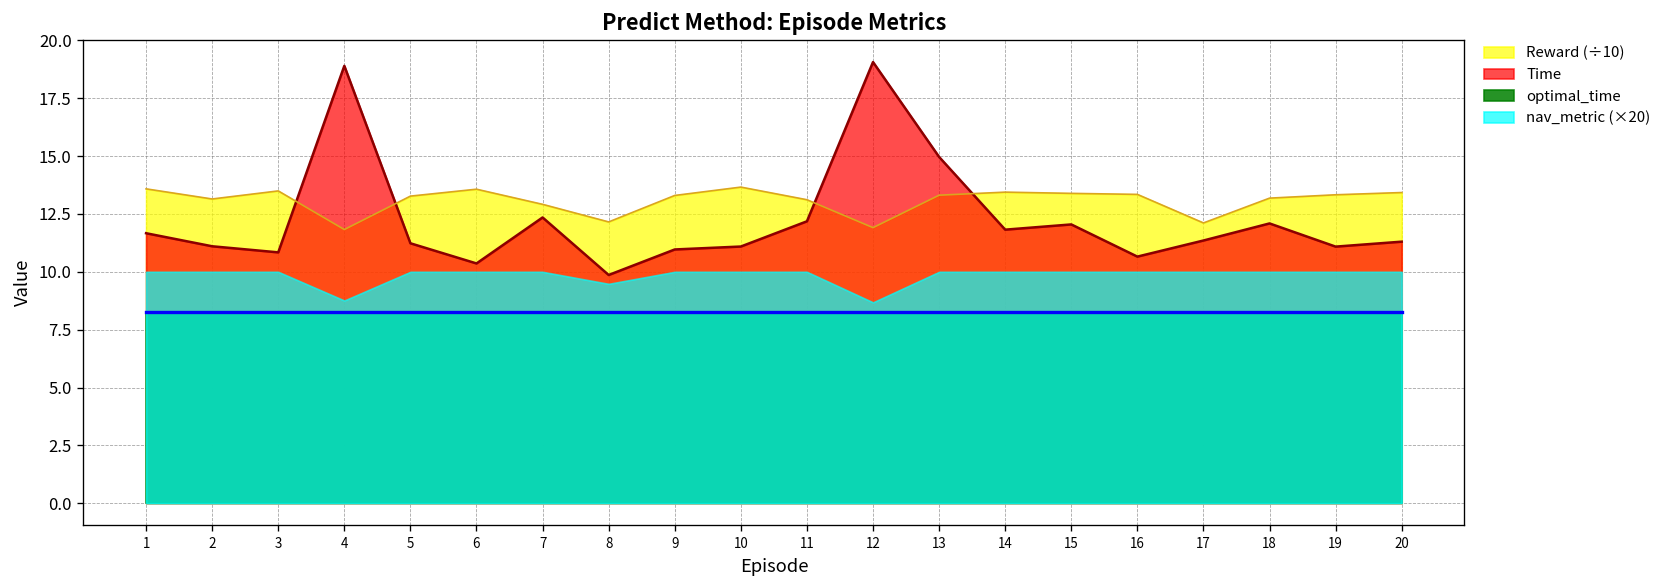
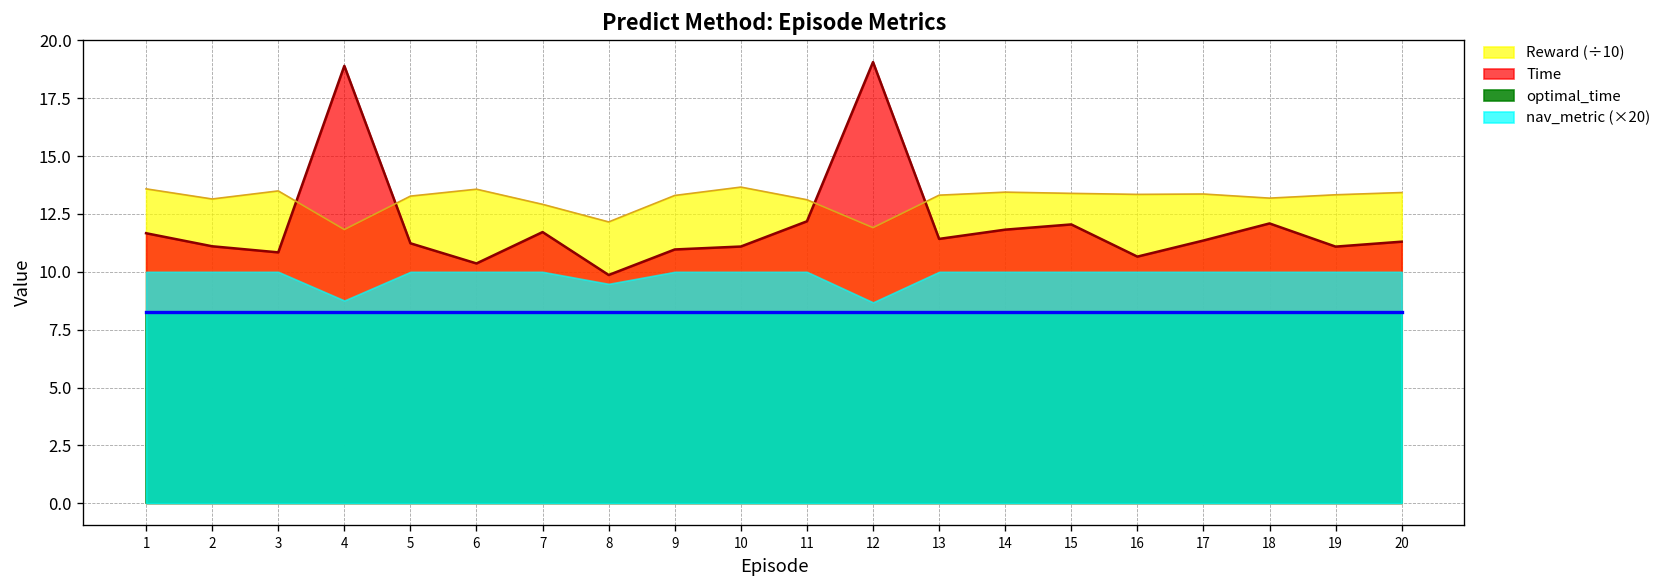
  {
    "Reward (÷10)": {
      "1": 13.6,
      "2": 13.1,
      "3": 13.5,
      "4": 11.8,
      "5": 13.3,
      "6": 13.6,
      "7": 12.9,
      "8": 12.2,
      "9": 13.3,
      "10": 13.7,
      "11": 13.1,
      "12": 11.9,
      "13": 13.3,
      "14": 13.4,
      "15": 13.4,
      "16": 13.3,
-     "17": 12.1,
+     "17": 13.4,
      "18": 13.2,
      "19": 13.3,
      "20": 13.4
    },
    "Time": {
      "1": 11.7,
      "2": 11.1,
      "3": 10.8,
      "4": 18.9,
      "5": 11.2,
      "6": 10.4,
-     "7": 12.3,
+     "7": 11.7,
      "8": 9.9,
      "9": 11.0,
      "10": 11.1,
      "11": 12.2,
      "12": 19.1,
-     "13": 15.0,
+     "13": 11.4,
      "14": 11.8,
      "15": 12.0,
      "16": 10.7,
      "17": 11.4,
      "18": 12.1,
      "19": 11.1,
      "20": 11.3
    },
    "optimal_time": {
      "1": 8.3,
      "2": 8.3,
      "3": 8.3,
      "4": 8.3,
      "5": 8.3,
      "6": 8.3,
      "7": 8.3,
      "8": 8.3,
      "9": 8.3,
      "10": 8.3,
      "11": 8.3,
      "12": 8.3,
      "13": 8.3,
      "14": 8.3,
      "15": 8.3,
      "16": 8.3,
      "17": 8.3,
      "18": 8.3,
      "19": 8.3,
      "20": 8.3
    },
    "nav_metric (×20)": {
      "1": 10.0,
      "2": 10.0,
      "3": 10.0,
      "4": 8.8,
      "5": 10.0,
      "6": 10.0,
      "7": 10.0,
      "8": 9.5,
      "9": 10.0,
      "10": 10.0,
      "11": 10.0,
      "12": 8.7,
      "13": 10.0,
      "14": 10.0,
      "15": 10.0,
      "16": 10.0,
      "17": 10.0,
      "18": 10.0,
      "19": 10.0,
      "20": 10.0
    }
  }
